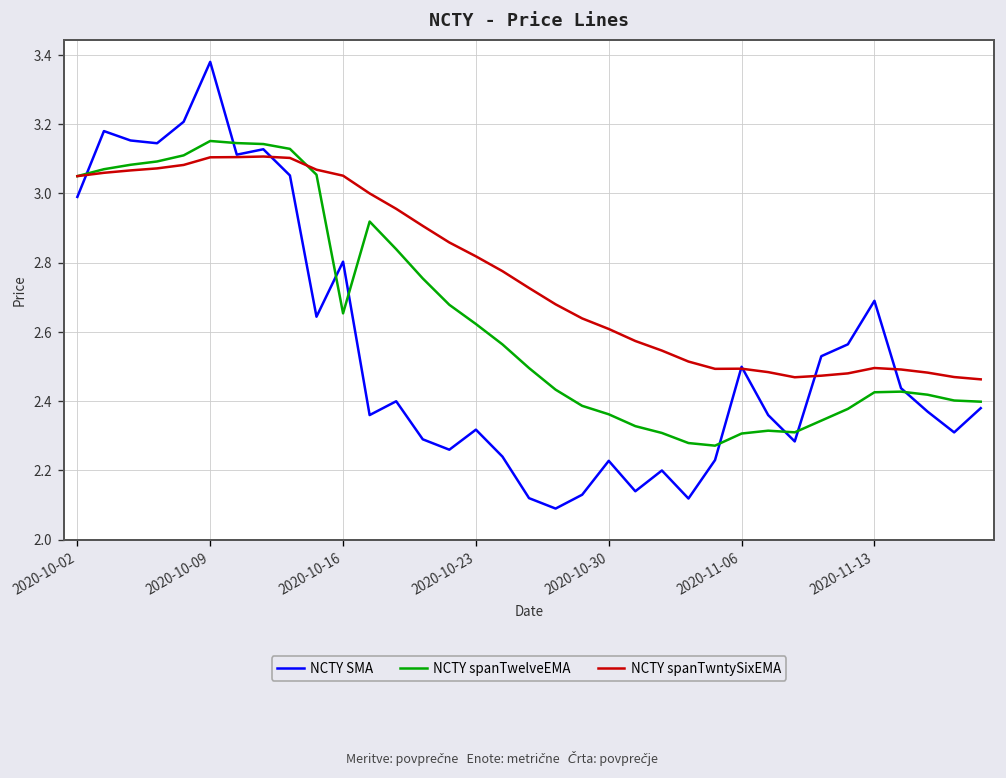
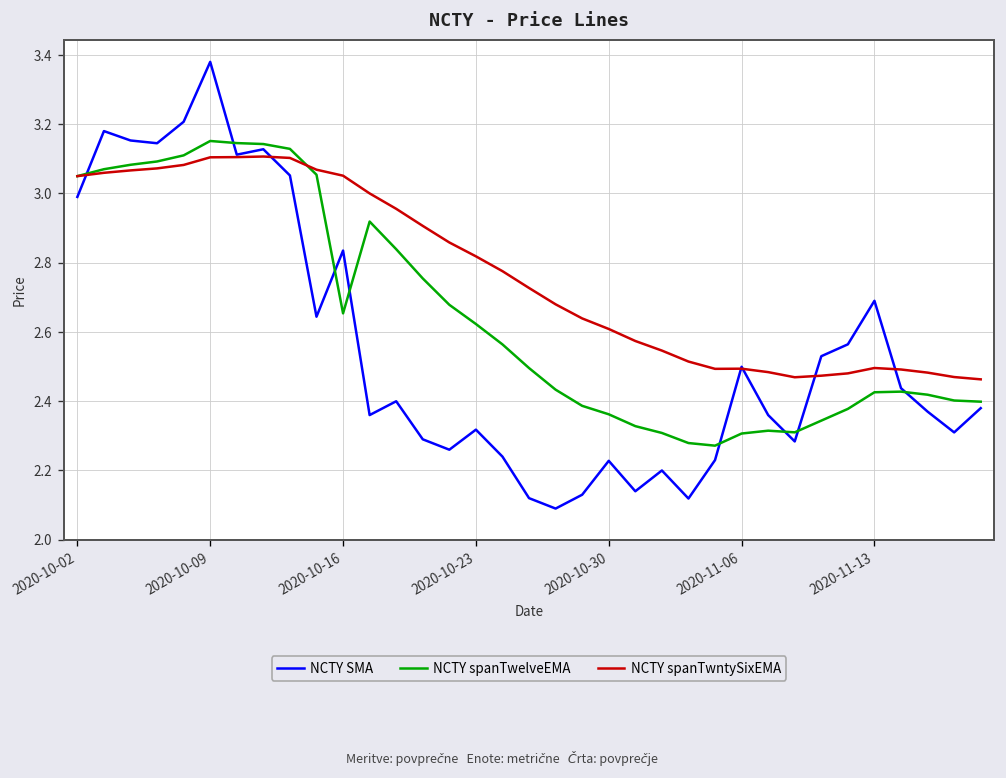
  {
    "NCTY SMA": {
      "2020-10-02": 2.99,
      "2020-10-09": 3.38,
-     "2020-10-16": 2.80,
+     "2020-10-16": 2.84,
      "2020-10-23": 2.32,
      "2020-10-30": 2.23,
      "2020-11-13": 2.69
    },
    "NCTY spanTwelveEMA": {
      "2020-10-09": 3.15,
      "2020-10-16": 2.65,
      "2020-10-23": 2.62,
      "2020-10-30": 2.36,
      "2020-11-06": 2.31,
      "2020-11-13": 2.43
    },
    "NCTY spanTwntySixEMA": {
      "2020-10-09": 3.10,
      "2020-10-16": 3.05,
      "2020-10-23": 2.82,
      "2020-10-30": 2.61,
      "2020-11-13": 2.50
    }
  }
